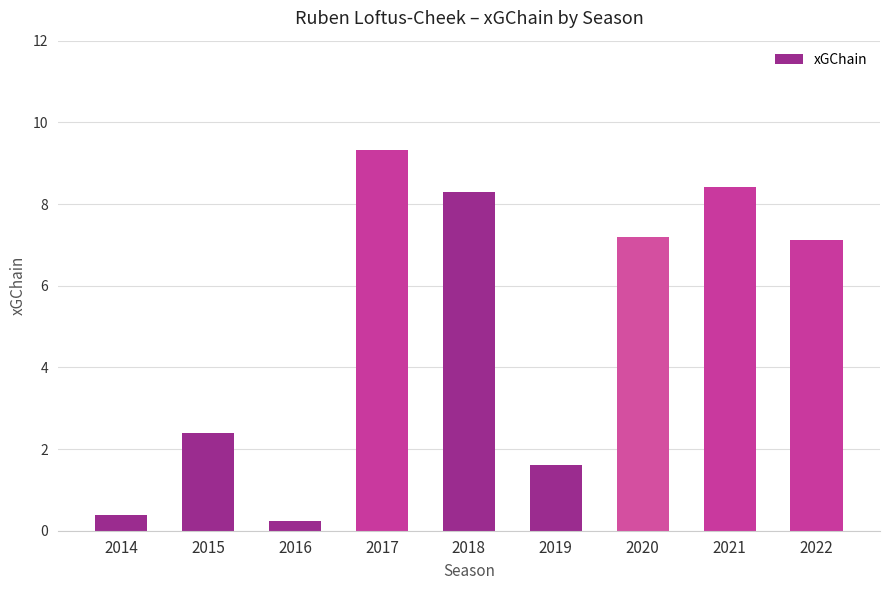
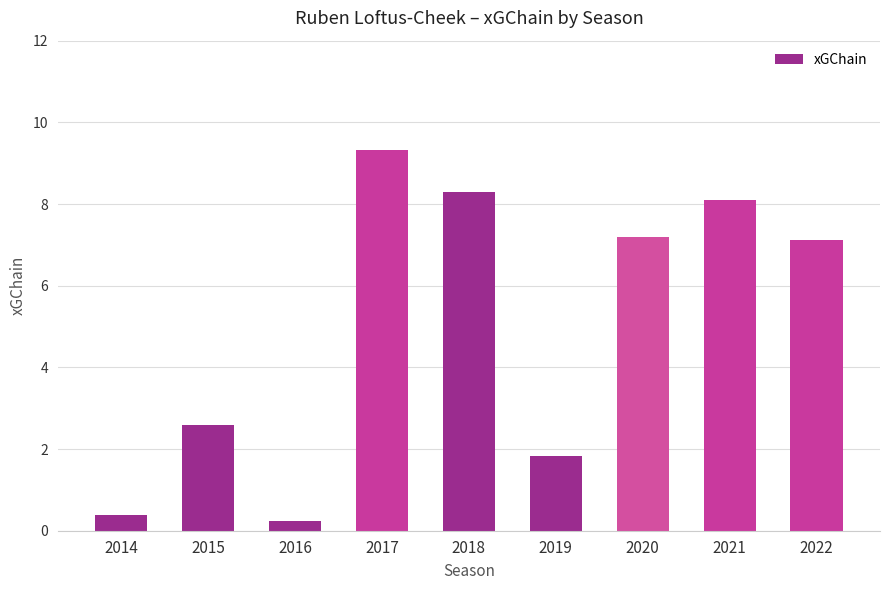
  {
    "2014": 0.4,
-   "2015": 2.4,
+   "2015": 2.6,
    "2016": 0.2,
    "2017": 9.3,
    "2018": 8.3,
-   "2019": 1.6,
+   "2019": 1.8,
    "2020": 7.2,
-   "2021": 8.4,
+   "2021": 8.1,
    "2022": 7.1
  }
